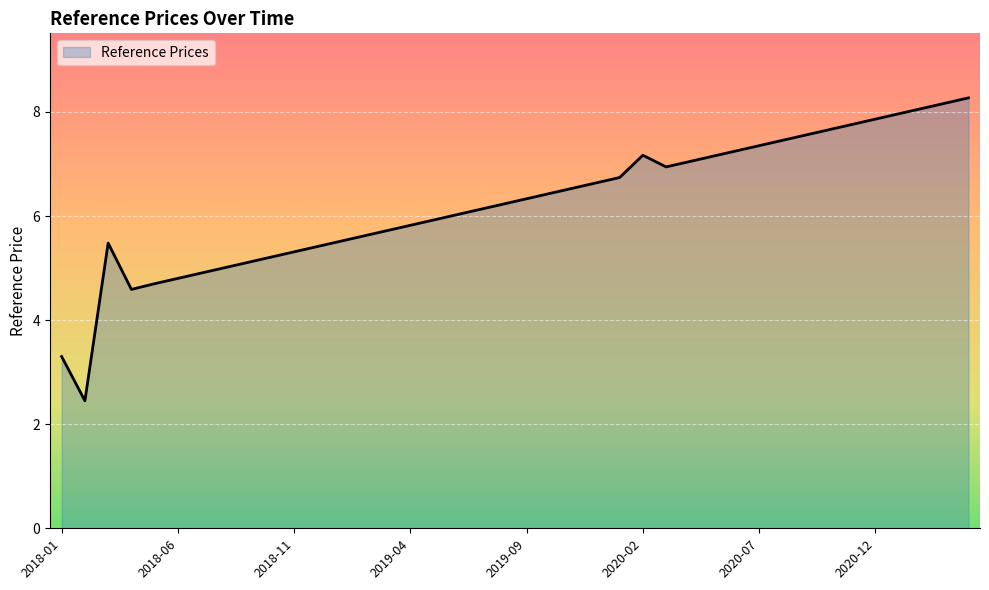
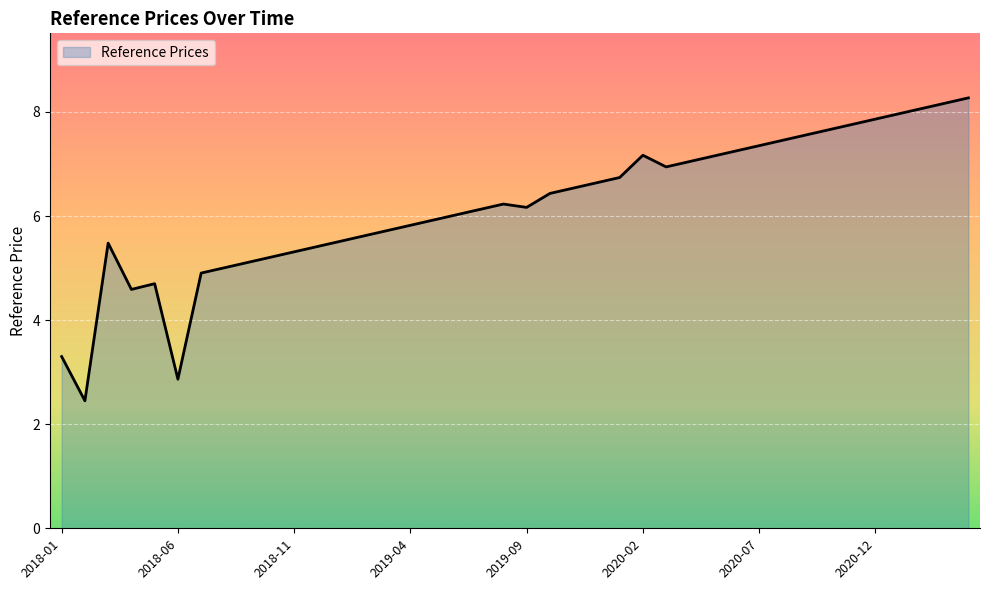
  {
    "2018-01": 3.3,
-   "2018-06": 4.8,
+   "2018-06": 2.9,
    "2018-11": 5.3,
    "2019-04": 5.8,
-   "2019-09": 6.3,
+   "2019-09": 6.2,
    "2020-02": 7.2,
    "2020-07": 7.4,
    "2020-12": 7.9
  }
